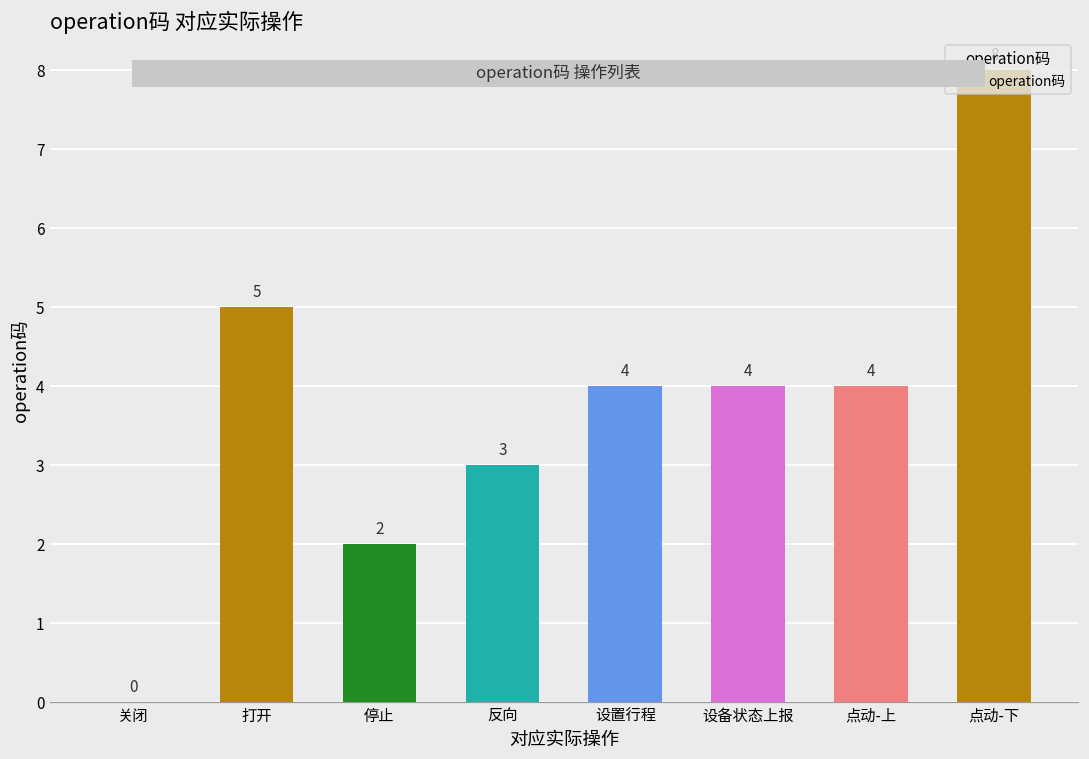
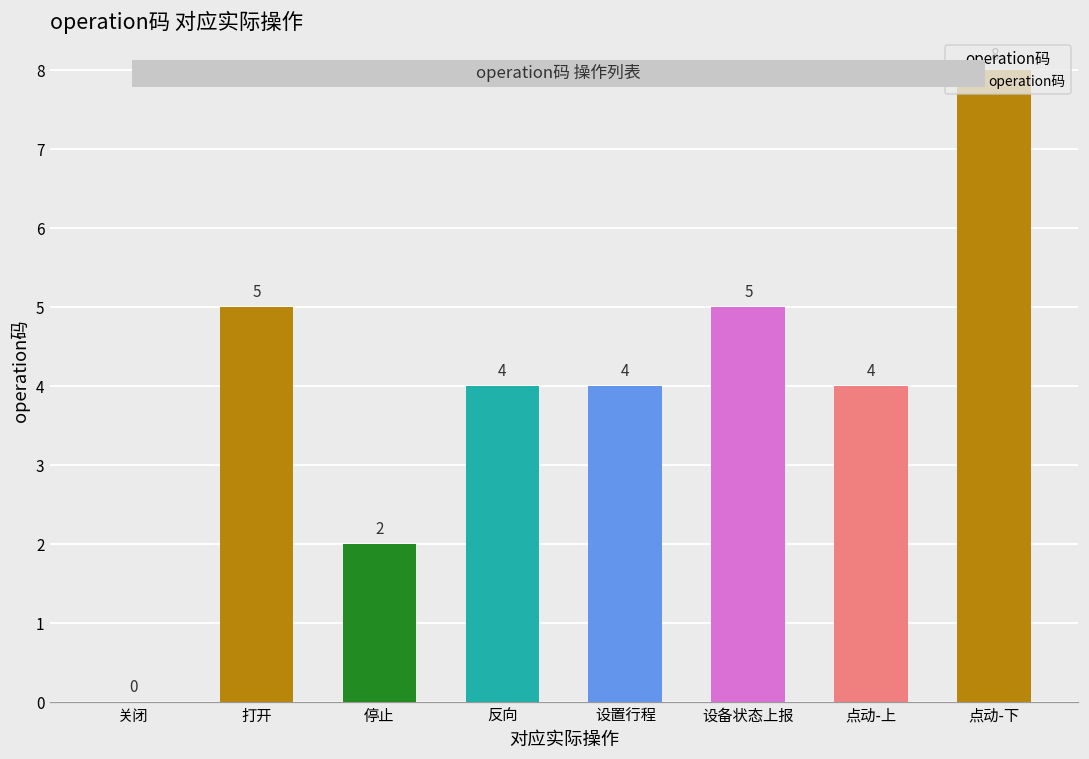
  {
    "关闭": 0,
    "打开": 5,
    "停止": 2,
-   "反向": 3,
+   "反向": 4,
    "设置行程": 4,
-   "设备状态上报": 4,
+   "设备状态上报": 5,
    "点动-上": 4
  }
